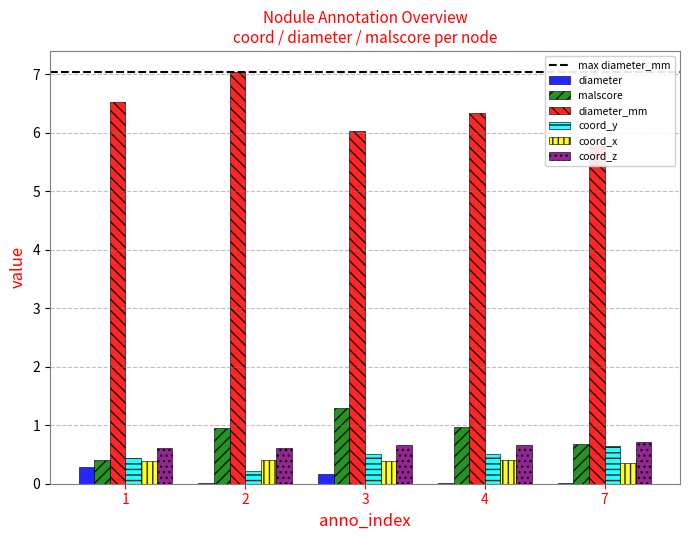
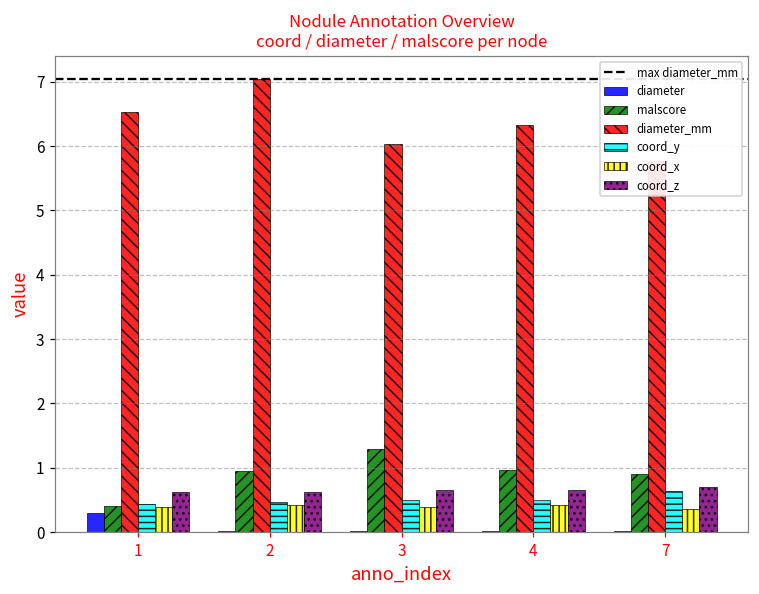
  {
    "diameter": {
      "1": 0.3,
-     "3": 0.2
+     "3": 0.0
    },
    "malscore": {
      "1": 0.4,
      "2": 1.0,
      "3": 1.3,
      "4": 1.0,
-     "7": 0.7
+     "7": 0.9
    },
    "diameter_mm": {
      "1": 6.5,
      "2": 7.0,
      "3": 6.0,
      "4": 6.3
    },
    "coord_y": {
      "1": 0.4,
-     "2": 0.2,
+     "2": 0.5,
      "3": 0.5,
      "4": 0.5,
      "7": 0.6
    },
    "coord_x": {
      "1": 0.4,
      "2": 0.4,
      "3": 0.4,
      "4": 0.4,
      "7": 0.4
    },
    "coord_z": {
      "1": 0.6,
      "2": 0.6,
      "3": 0.7,
      "4": 0.7,
      "7": 0.7
    }
  }
